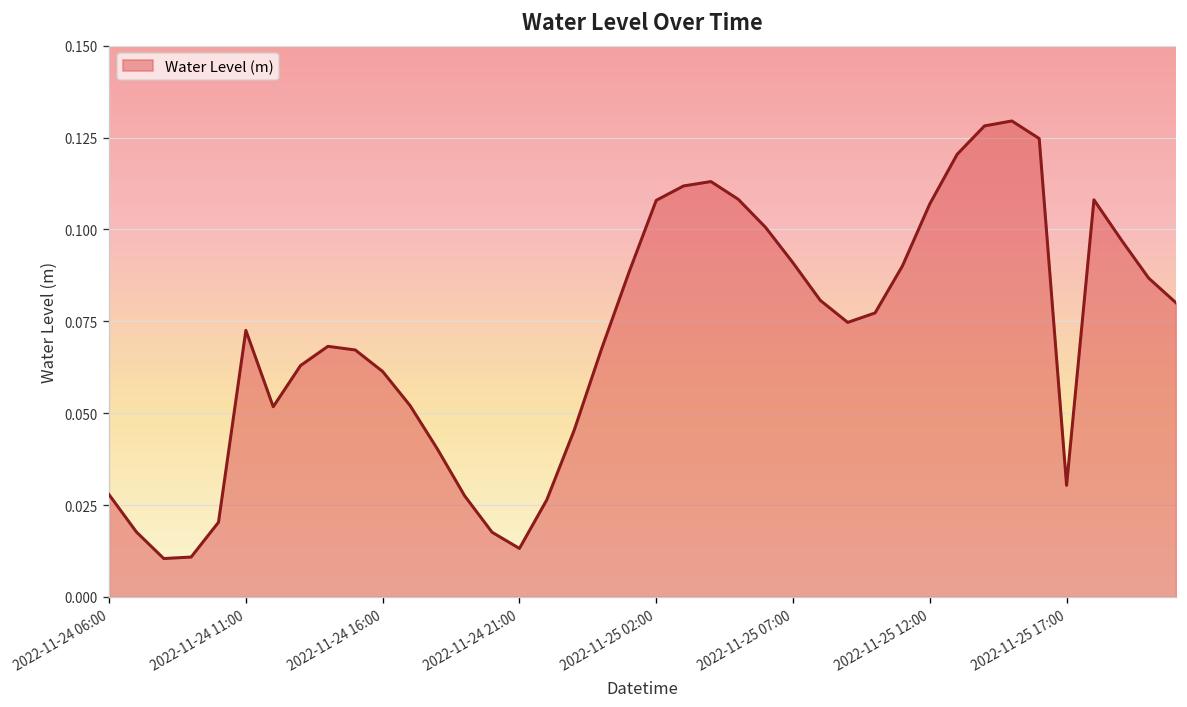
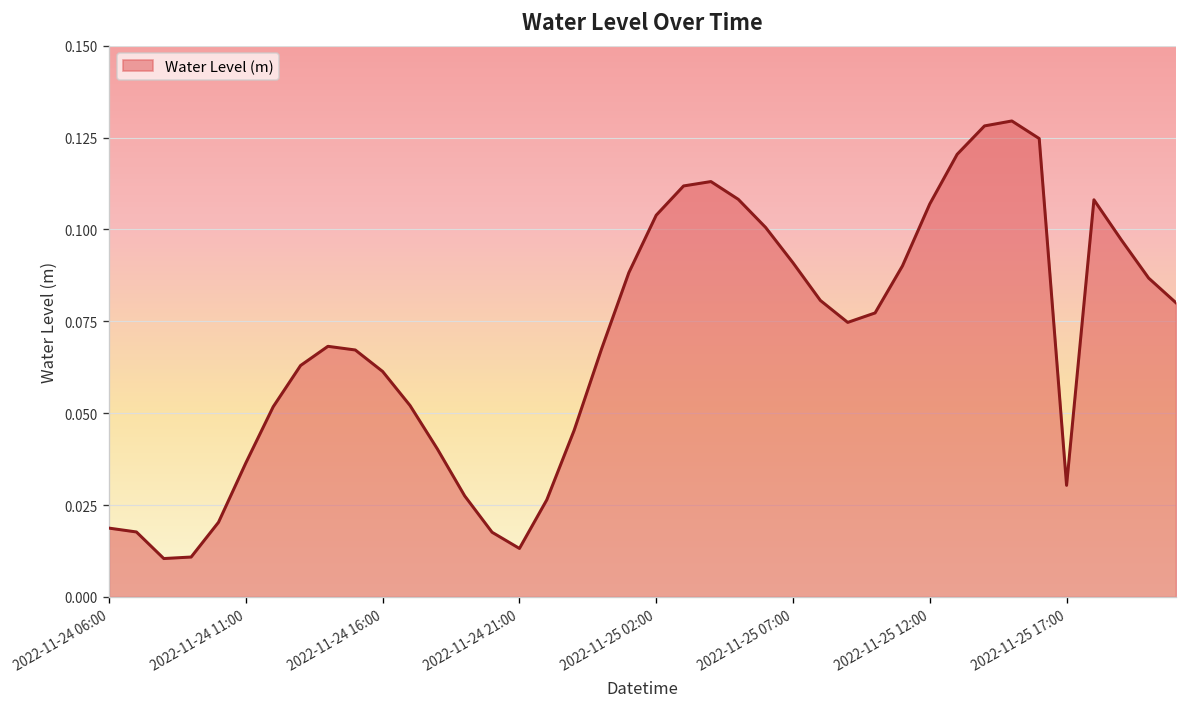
  {
-   "2022-11-24 06:00": 0.028,
-   "2022-11-24 11:00": 0.073,
+   "2022-11-24 06:00": 0.019,
+   "2022-11-24 11:00": 0.036,
    "2022-11-24 16:00": 0.061,
    "2022-11-24 21:00": 0.013,
-   "2022-11-25 02:00": 0.108,
+   "2022-11-25 02:00": 0.104,
    "2022-11-25 07:00": 0.091,
    "2022-11-25 12:00": 0.107,
    "2022-11-25 17:00": 0.030
  }
